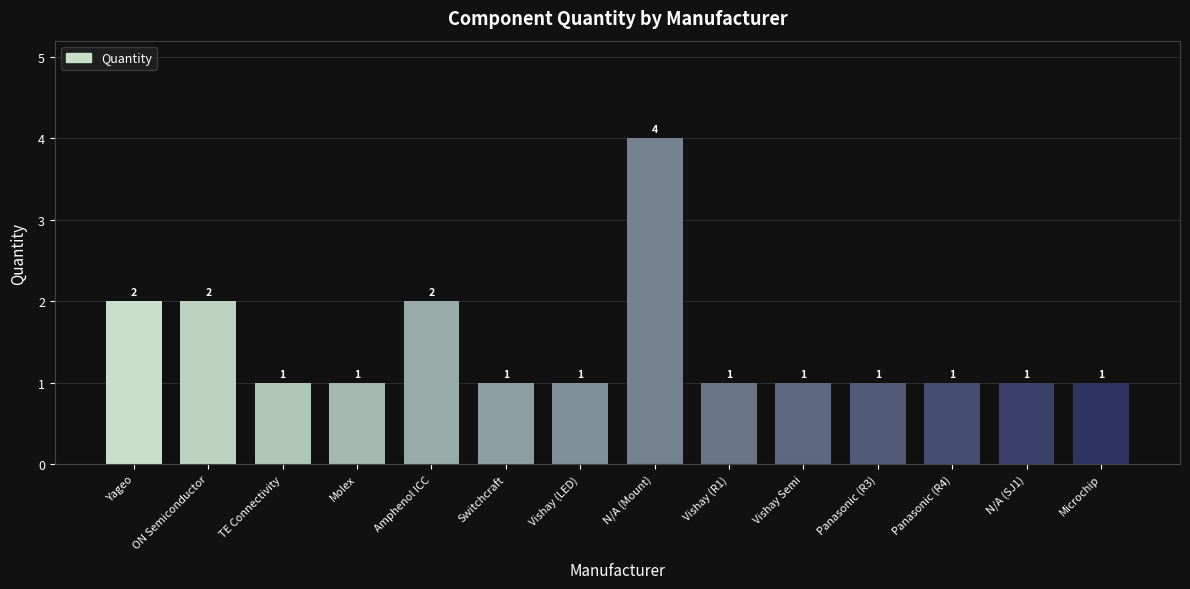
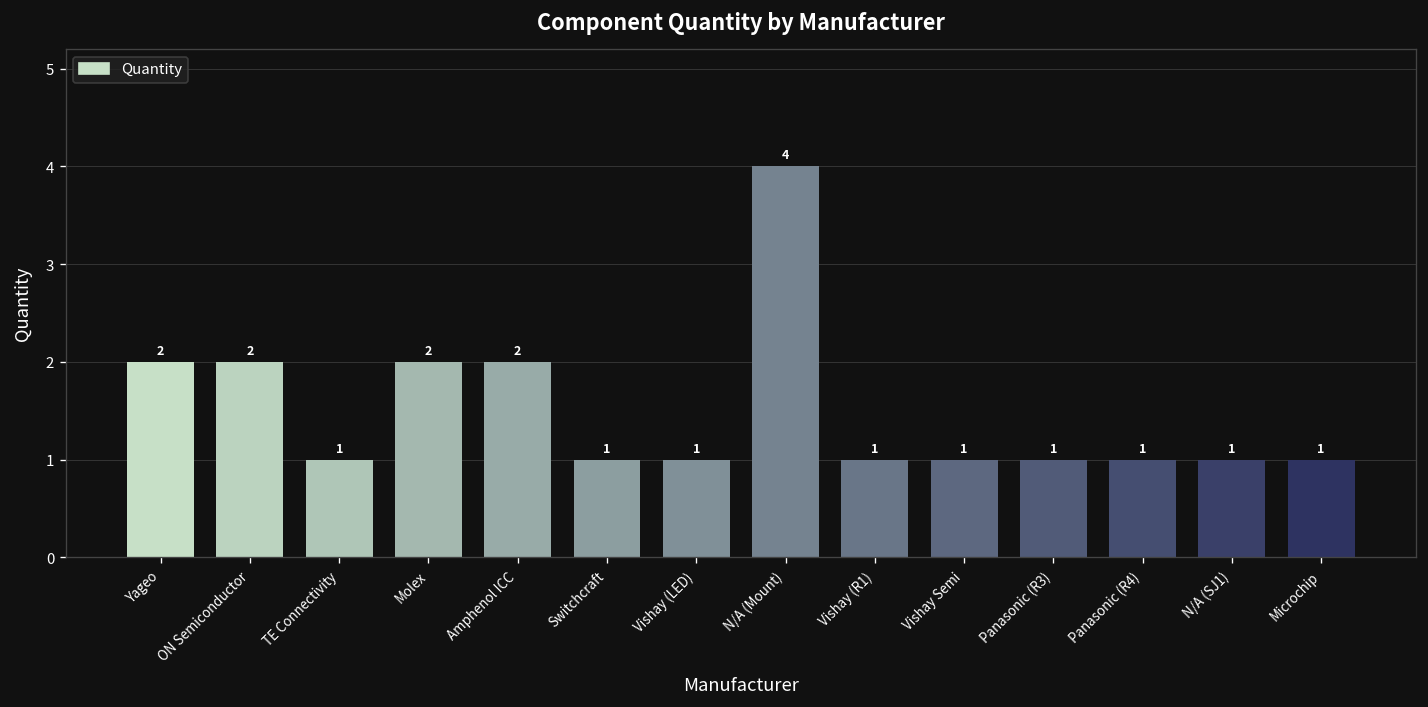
  {
    "Yageo": 2,
    "ON Semiconductor": 2,
    "TE Connectivity": 1,
-   "Molex": 1,
+   "Molex": 2,
    "Amphenol ICC": 2,
    "Switchcraft": 1,
    "Vishay (LED)": 1,
    "N/A (Mount)": 4,
    "Vishay (R1)": 1,
    "Vishay Semi": 1,
    "Panasonic (R3)": 1,
    "Panasonic (R4)": 1,
    "N/A (SJ1)": 1,
    "Microchip": 1
  }
